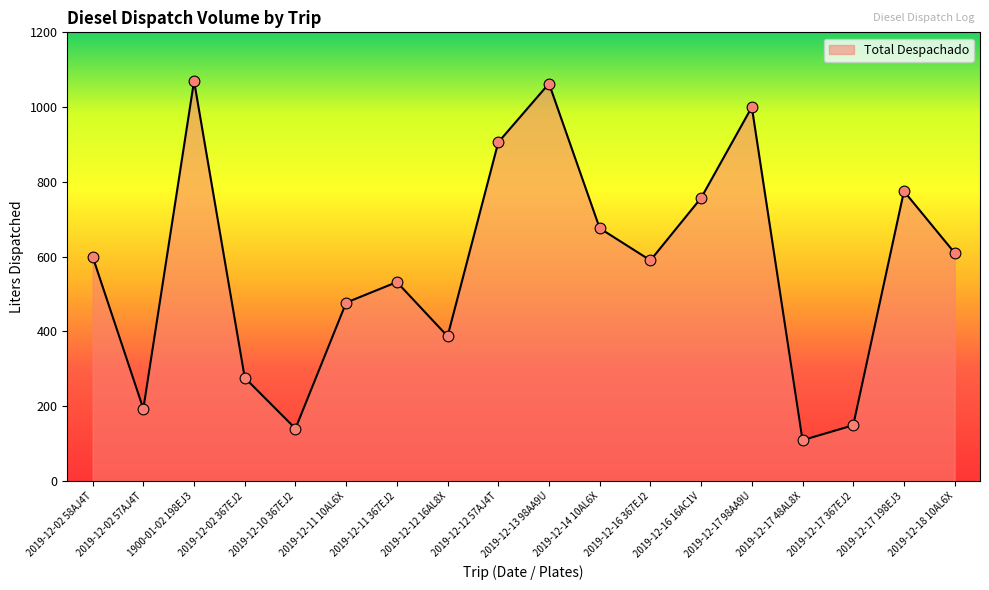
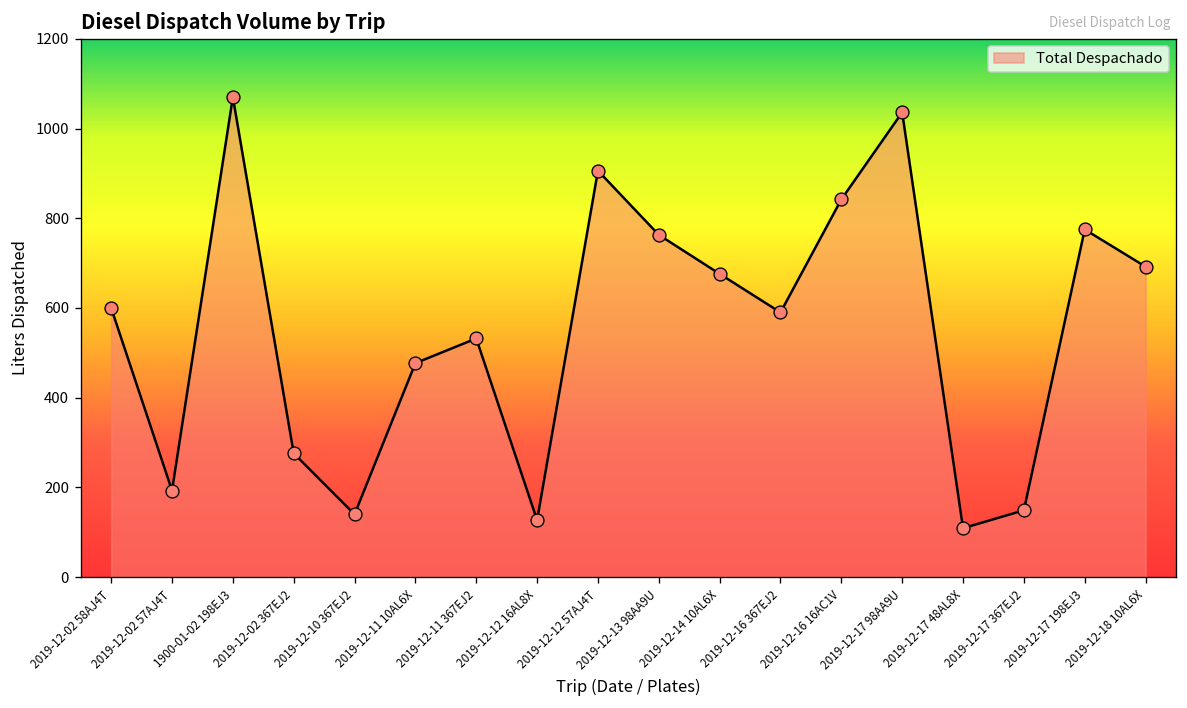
  {
    "2019-12-02 58AJ4T": 600,
    "2019-12-02 57AJ4T": 190,
    "1900-01-02 198EJ3": 1070,
    "2019-12-02 367EJ2": 280,
    "2019-12-10 367EJ2": 140,
    "2019-12-11 10AL6X": 480,
    "2019-12-11 367EJ2": 530,
-   "2019-12-12 16AL8X": 390,
+   "2019-12-12 16AL8X": 130,
    "2019-12-12 57AJ4T": 910,
-   "2019-12-13 98AA9U": 1060,
+   "2019-12-13 98AA9U": 760,
    "2019-12-14 10AL6X": 680,
    "2019-12-16 367EJ2": 590,
-   "2019-12-16 16AC1V": 760,
-   "2019-12-17 98AA9U": 1000,
+   "2019-12-16 16AC1V": 840,
+   "2019-12-17 98AA9U": 1040,
    "2019-12-17 48AL8X": 110,
    "2019-12-17 367EJ2": 150,
    "2019-12-17 198EJ3": 780,
-   "2019-12-18 10AL6X": 610
+   "2019-12-18 10AL6X": 690
  }
